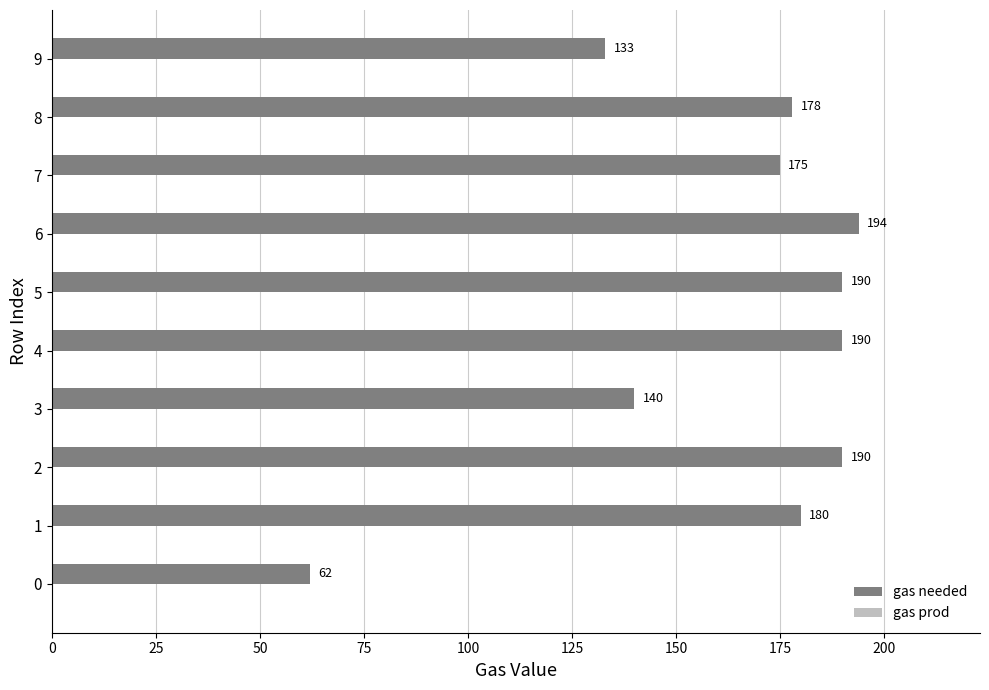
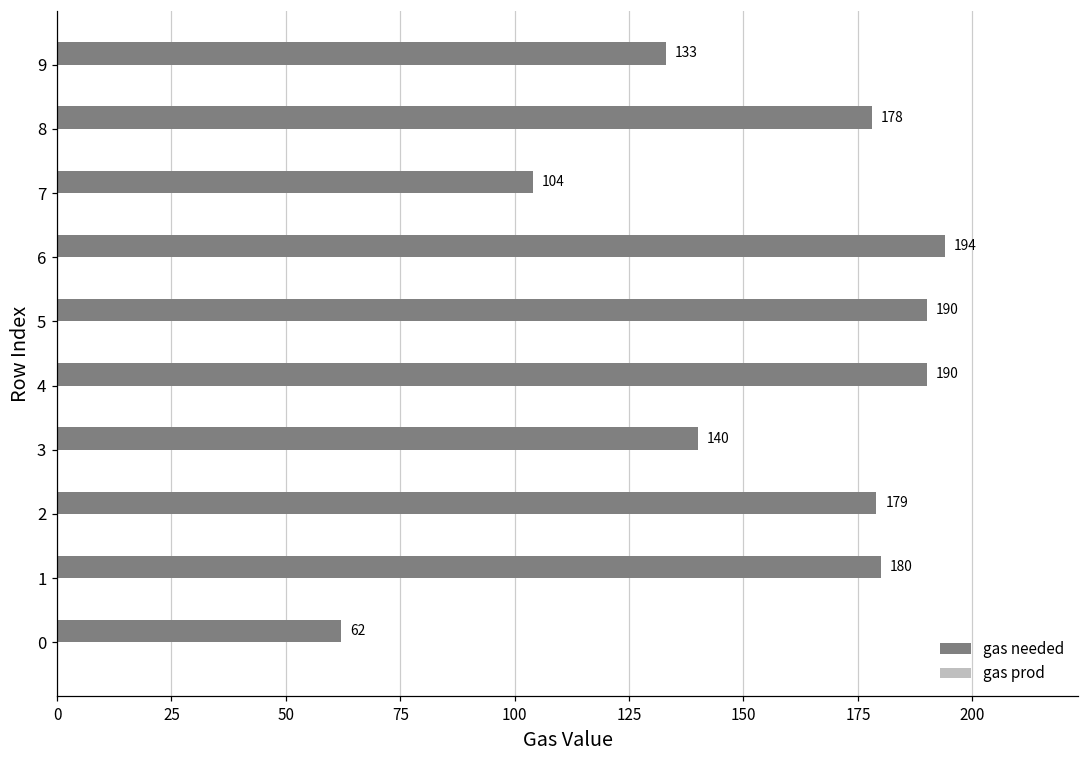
  {
    "gas needed": {
      "9": 133,
      "8": 178,
-     "7": 175,
+     "7": 104,
      "6": 194,
      "5": 190,
      "4": 190,
      "3": 140,
-     "2": 190,
+     "2": 179,
      "1": 180,
      "0": 62
    },
    "gas prod": {
      "9": 0,
      "8": 0,
      "7": 0,
      "6": 0,
      "5": 0,
      "4": 0,
      "3": 0,
      "2": 0,
      "1": 0,
      "0": 0
    }
  }
